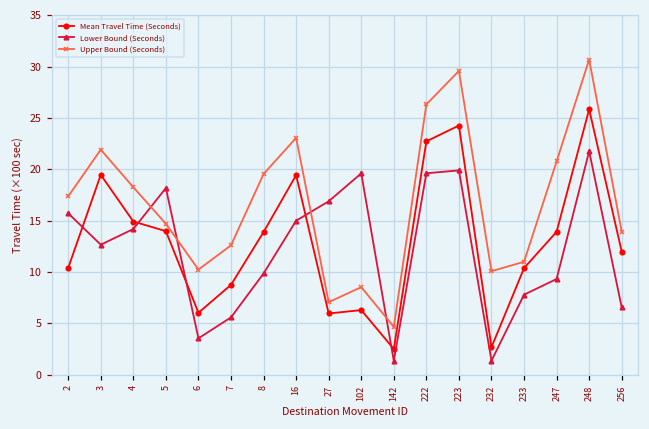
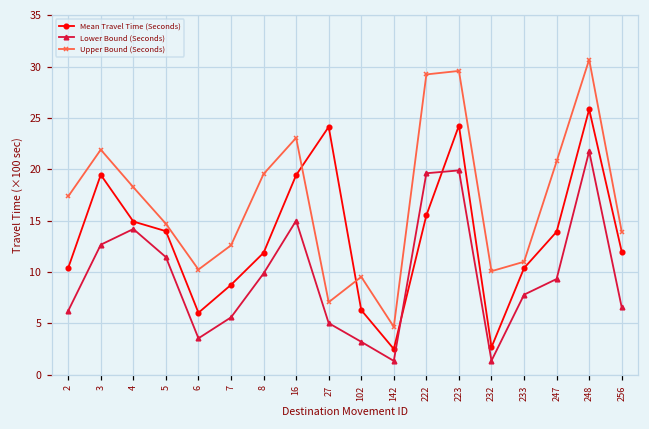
  {
    "Mean Travel Time (Seconds)": {
      "2": 10,
      "3": 19,
      "4": 15,
      "5": 14,
      "6": 6,
      "7": 9,
-     "8": 14,
+     "8": 12,
      "16": 19,
-     "27": 6,
+     "27": 24,
      "102": 6,
      "142": 3,
-     "222": 23,
+     "222": 16,
      "223": 24,
      "232": 3,
      "233": 10,
      "247": 14,
      "248": 26,
      "256": 12
    },
    "Lower Bound (Seconds)": {
-     "2": 16,
+     "2": 6,
      "3": 13,
      "4": 14,
-     "5": 18,
+     "5": 11,
      "6": 4,
      "7": 6,
      "8": 10,
      "16": 15,
-     "27": 17,
-     "102": 20,
+     "27": 5,
+     "102": 3,
      "142": 1,
      "222": 20,
      "223": 20,
      "232": 1,
      "233": 8,
      "247": 9,
      "248": 22,
      "256": 7
    },
    "Upper Bound (Seconds)": {
      "2": 17,
      "3": 22,
      "4": 18,
      "5": 15,
      "6": 10,
      "7": 13,
      "8": 20,
      "16": 23,
      "27": 7,
-     "102": 9,
+     "102": 10,
      "142": 5,
-     "222": 26,
+     "222": 29,
      "223": 30,
      "232": 10,
      "233": 11,
      "247": 21,
      "248": 31,
      "256": 14
    }
  }
